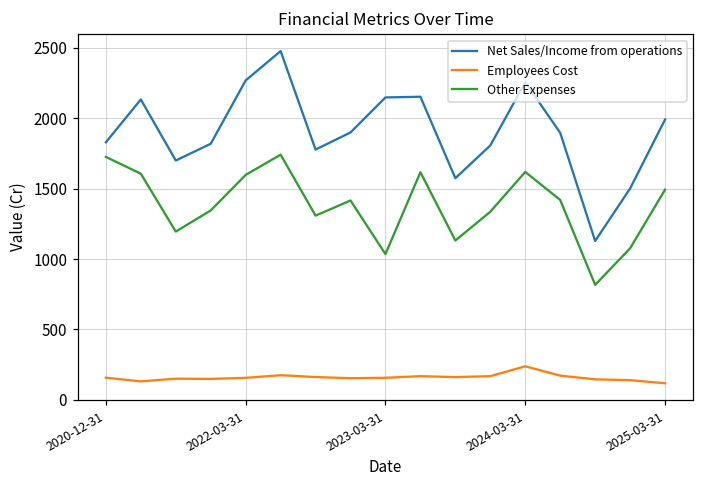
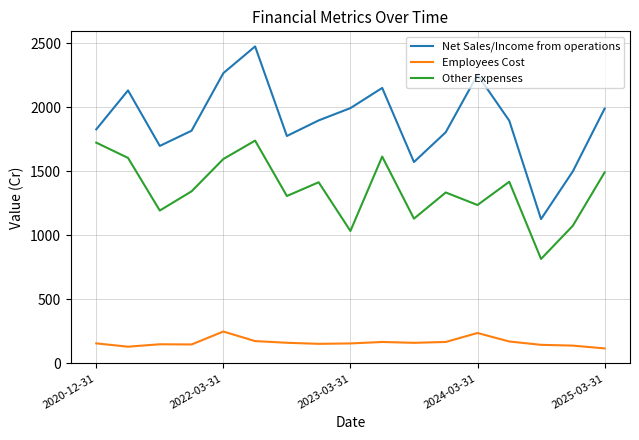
  {
    "Net Sales/Income from operations": {
      "2020-12-31": 1830,
      "2022-03-31": 2270,
-     "2023-03-31": 2150,
+     "2023-03-31": 1990,
      "2025-03-31": 1990
    },
    "Employees Cost": {
      "2020-12-31": 160,
-     "2022-03-31": 160,
+     "2022-03-31": 250,
      "2023-03-31": 160,
      "2024-03-31": 240,
      "2025-03-31": 120
    },
    "Other Expenses": {
      "2020-12-31": 1730,
      "2022-03-31": 1600,
      "2023-03-31": 1040,
-     "2024-03-31": 1620,
+     "2024-03-31": 1240,
      "2025-03-31": 1490
    }
  }
